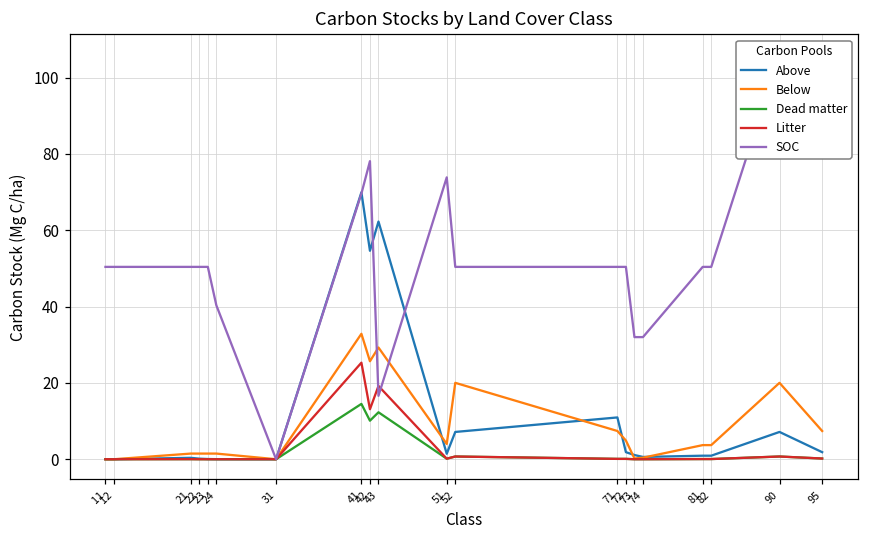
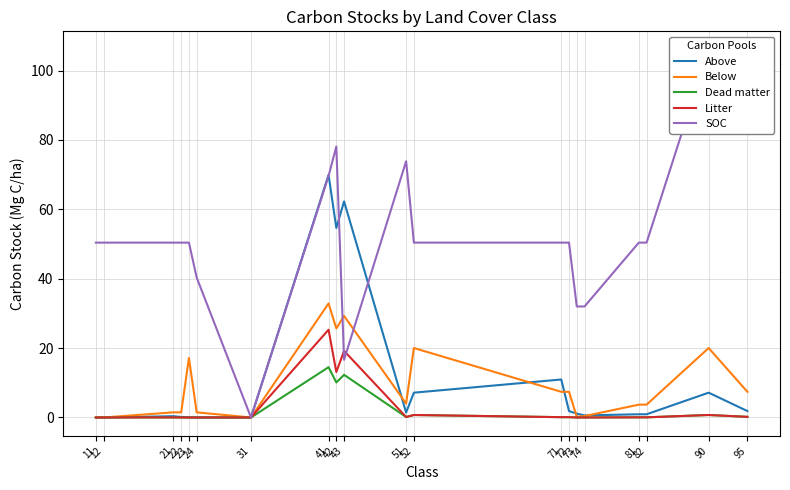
  {
    "Above": {
      "42": 55,
      "43": 62,
      "51": 1,
      "52": 7,
      "71": 11,
      "72": 2,
      "73": 1,
      "81": 1,
      "82": 1,
      "90": 7,
      "95": 2
    },
    "Below": {
      "21": 1,
      "22": 1,
-     "23": 1,
+     "23": 17,
      "24": 1,
      "41": 33,
      "42": 26,
      "43": 29,
      "51": 4,
      "52": 20,
      "71": 7,
-     "72": 5,
+     "72": 7,
      "81": 4,
      "82": 4,
      "90": 20,
      "95": 7
    },
    "Dead matter": {
      "41": 15,
      "42": 10,
      "43": 12
    },
    "Litter": {
      "41": 25,
      "42": 13,
      "43": 19
    },
    "SOC": {
      "11": 50,
      "12": 50,
      "21": 50,
      "22": 50,
      "23": 50,
      "24": 40,
      "42": 78,
      "43": 17,
      "51": 74,
      "52": 50,
      "71": 50,
      "72": 50,
      "73": 32,
      "74": 32,
      "81": 50,
      "82": 50
    }
  }
